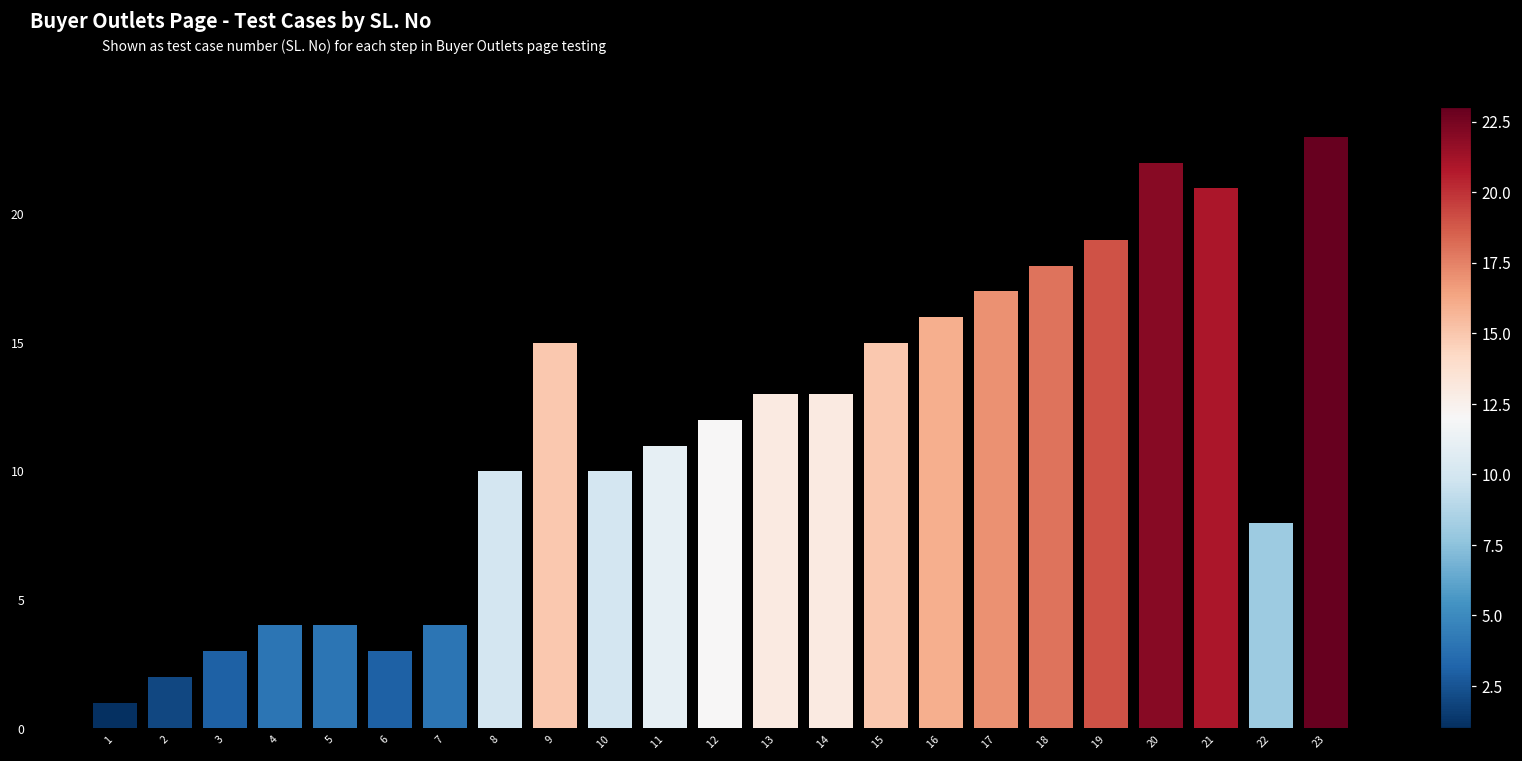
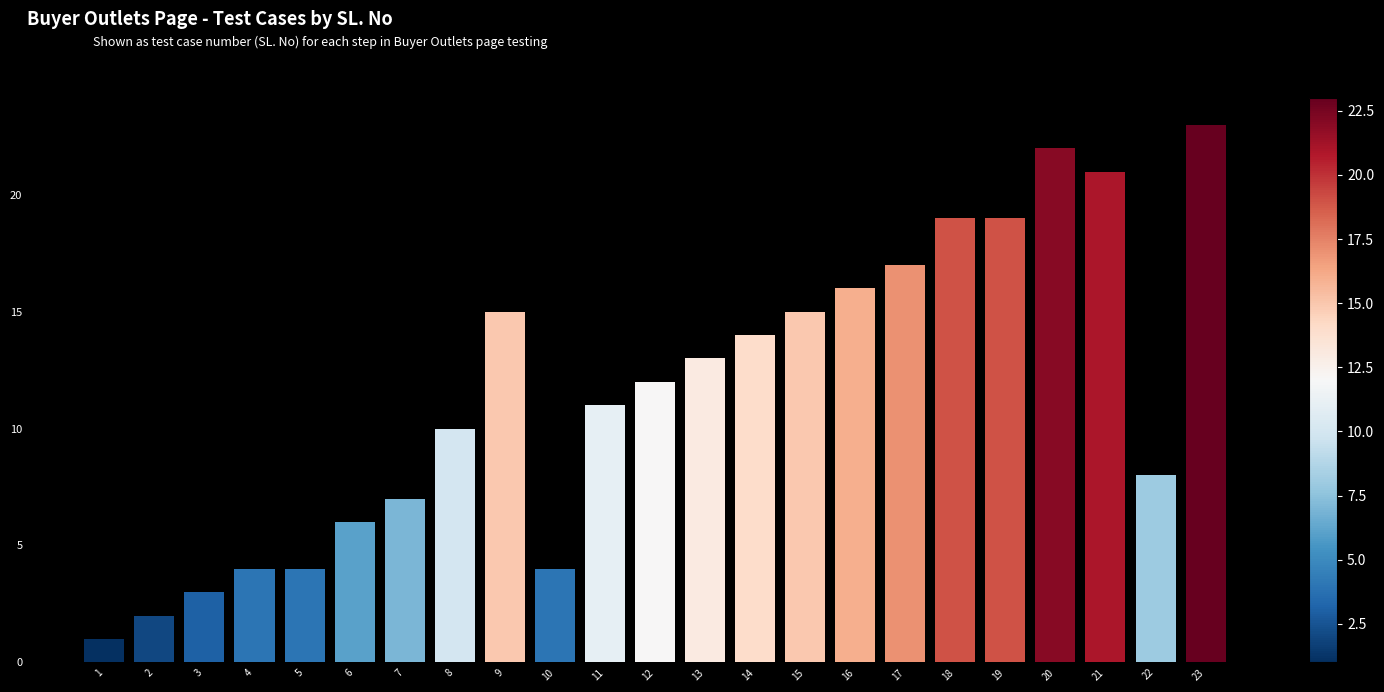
  {
    "1": 1,
    "2": 2,
    "3": 3,
    "4": 4,
    "5": 4,
-   "6": 3,
-   "7": 4,
+   "6": 6,
+   "7": 7,
    "8": 10,
    "9": 15,
-   "10": 10,
+   "10": 4,
    "11": 11,
    "12": 12,
    "13": 13,
-   "14": 13,
+   "14": 14,
    "15": 15,
    "16": 16,
    "17": 17,
-   "18": 18,
+   "18": 19,
    "19": 19,
    "20": 22,
    "21": 21,
    "22": 8,
    "23": 23
  }
